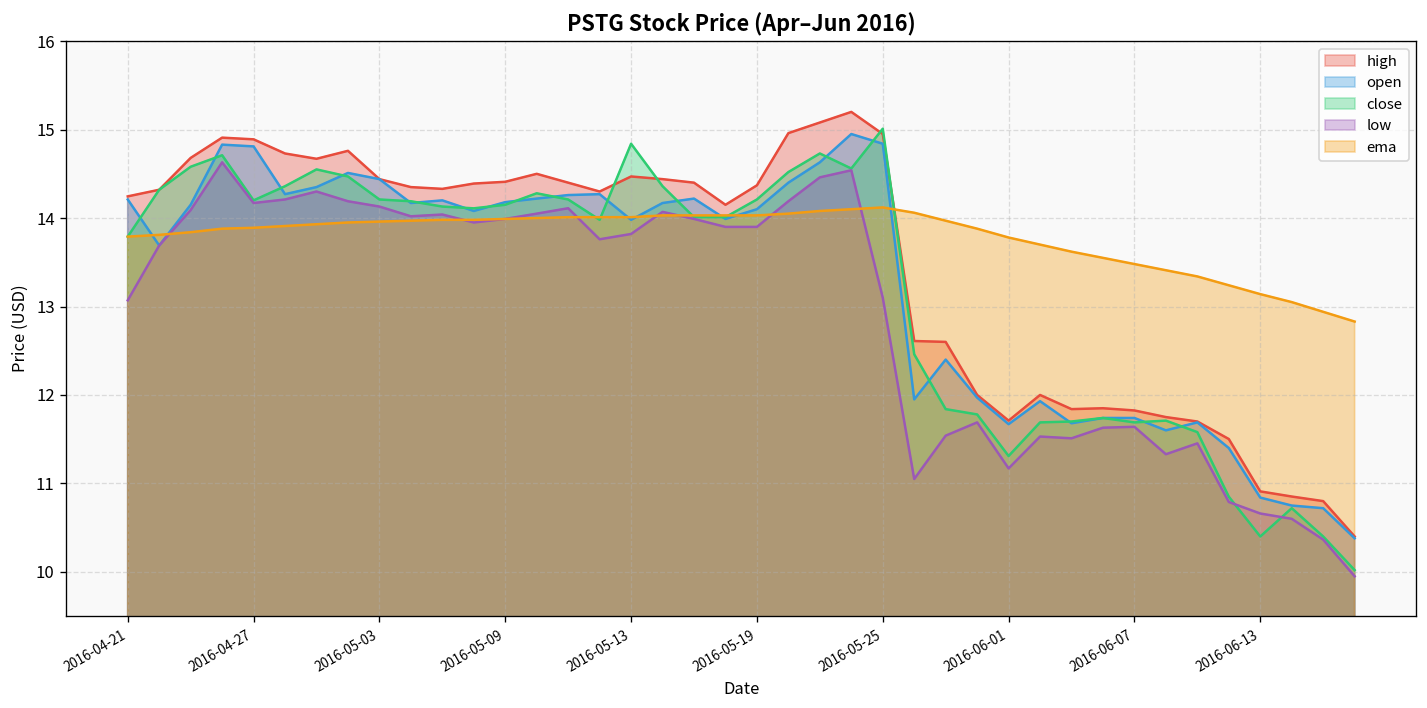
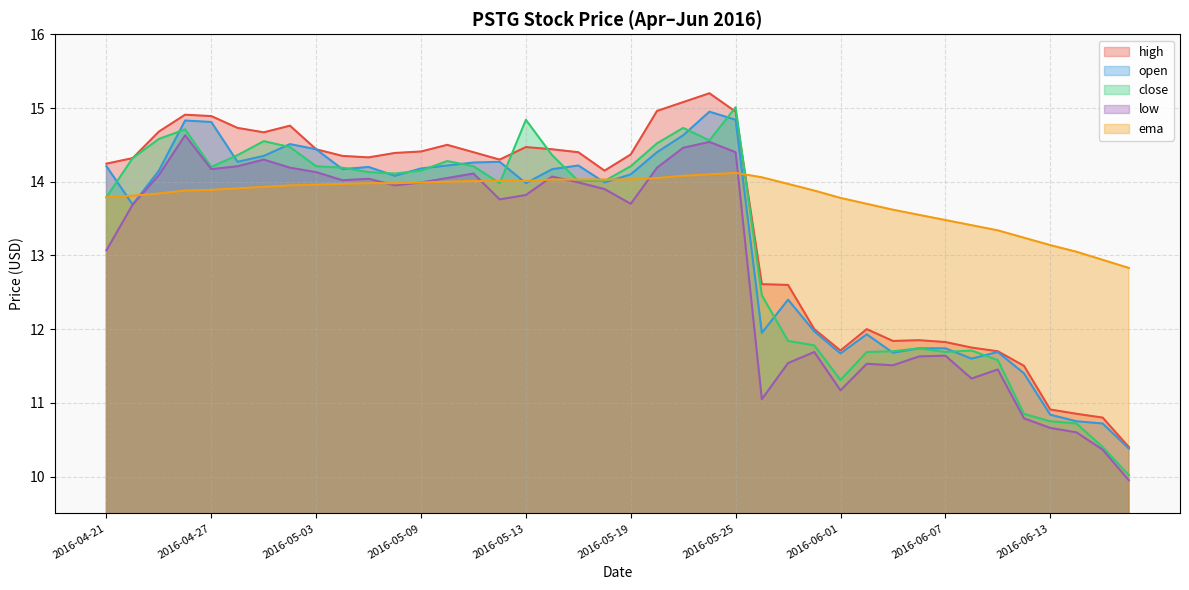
  {
    "open": {
      "2016-04-27": 14.8,
      "2016-05-19": 14.1,
      "2016-05-25": 14.8,
      "2016-06-01": 11.7,
      "2016-06-07": 11.7,
      "2016-06-13": 10.8
    },
    "close": {
      "2016-05-03": 14.2,
      "2016-05-13": 14.8,
      "2016-05-19": 14.2,
      "2016-05-25": 15.0,
      "2016-06-01": 11.3,
      "2016-06-07": 11.7,
-     "2016-06-13": 10.4
+     "2016-06-13": 10.8
    },
    "low": {
      "2016-04-21": 13.1,
      "2016-05-03": 14.1,
      "2016-05-13": 13.8,
-     "2016-05-19": 13.9,
-     "2016-05-25": 13.1,
+     "2016-05-19": 13.7,
+     "2016-05-25": 14.4,
      "2016-06-01": 11.2,
      "2016-06-07": 11.6,
      "2016-06-13": 10.7
    }
  }
